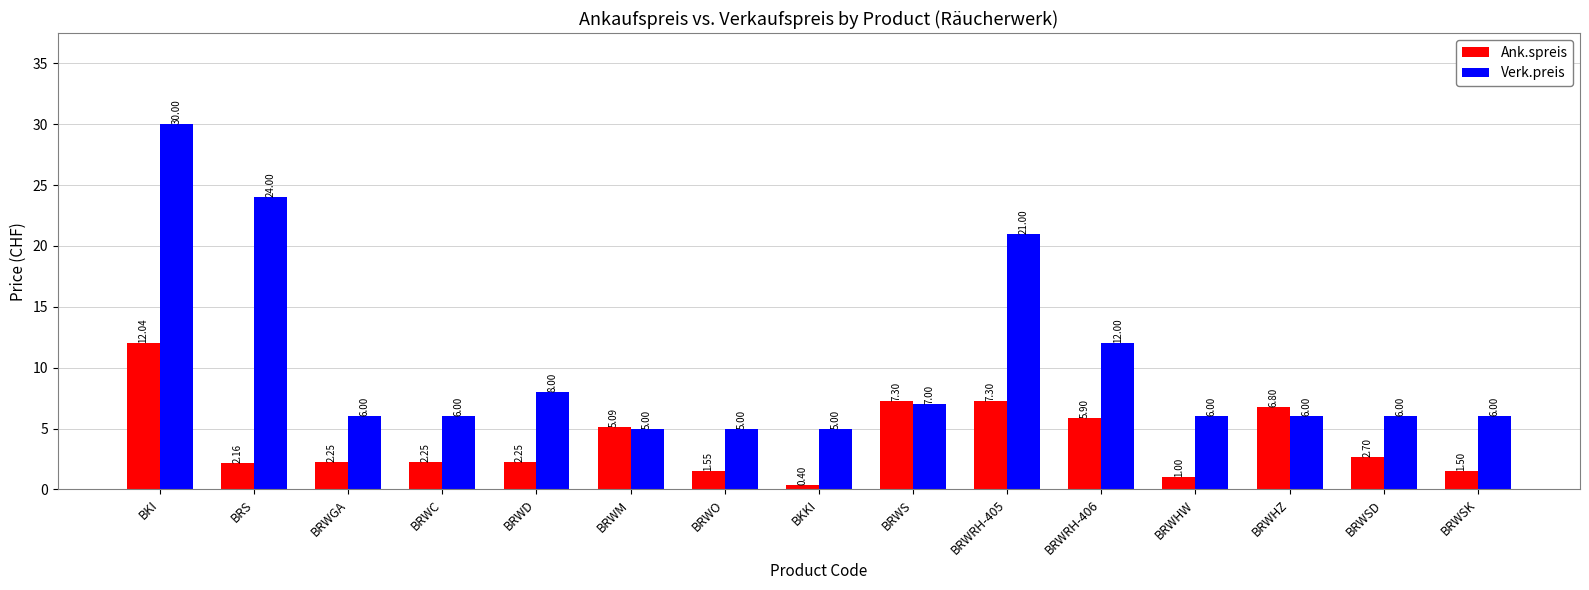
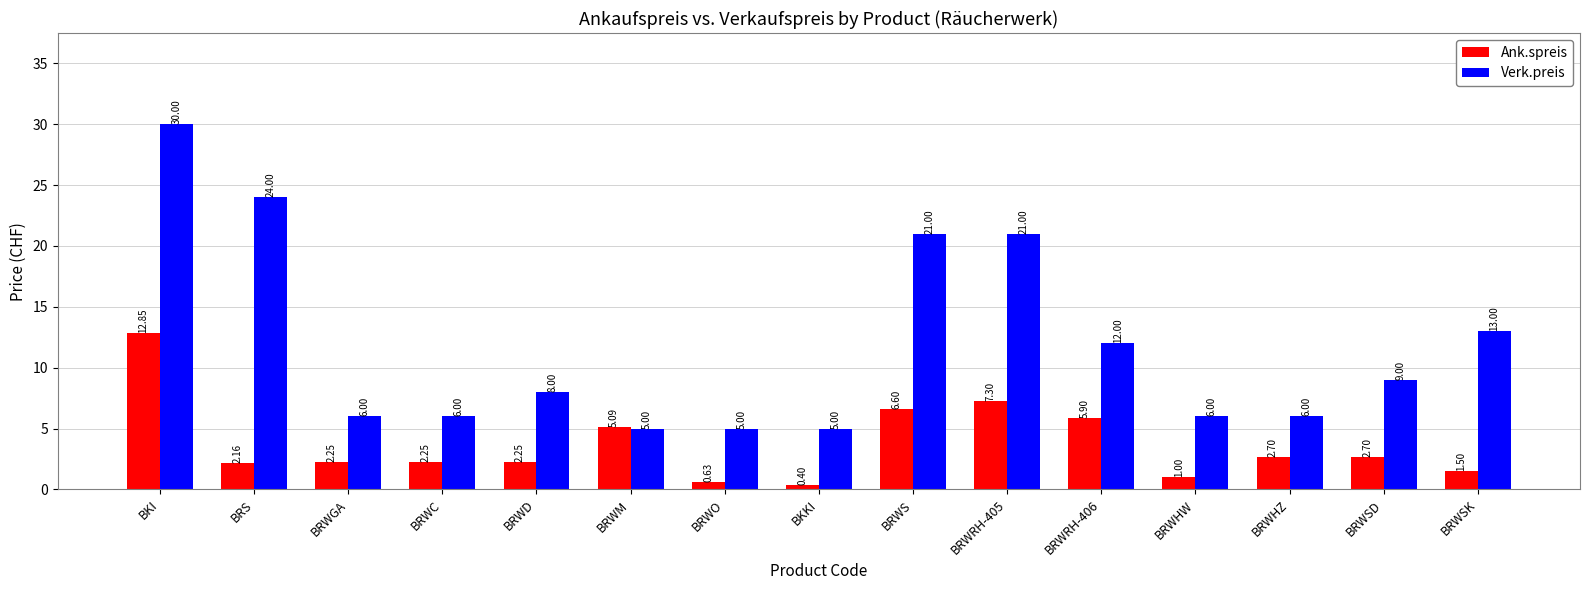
  {
    "Ank.spreis": {
-     "BKI": 12.04,
+     "BKI": 12.85,
      "BRS": 2.16,
      "BRWGA": 2.25,
      "BRWC": 2.25,
      "BRWD": 2.25,
      "BRWM": 5.09,
-     "BRWO": 1.55,
+     "BRWO": 0.63,
      "BKKI": 0.40,
-     "BRWS": 7.30,
+     "BRWS": 6.60,
      "BRWRH-405": 7.30,
      "BRWRH-406": 5.90,
      "BRWHW": 1.00,
-     "BRWHZ": 6.80,
+     "BRWHZ": 2.70,
      "BRWSD": 2.70,
      "BRWSK": 1.50
    },
    "Verk.preis": {
      "BKI": 30.00,
      "BRS": 24.00,
      "BRWGA": 6.00,
      "BRWC": 6.00,
      "BRWD": 8.00,
      "BRWM": 5.00,
      "BRWO": 5.00,
      "BKKI": 5.00,
-     "BRWS": 7.00,
+     "BRWS": 21.00,
      "BRWRH-405": 21.00,
      "BRWRH-406": 12.00,
      "BRWHW": 6.00,
      "BRWHZ": 6.00,
-     "BRWSD": 6.00,
-     "BRWSK": 6.00
+     "BRWSD": 9.00,
+     "BRWSK": 13.00
    }
  }
